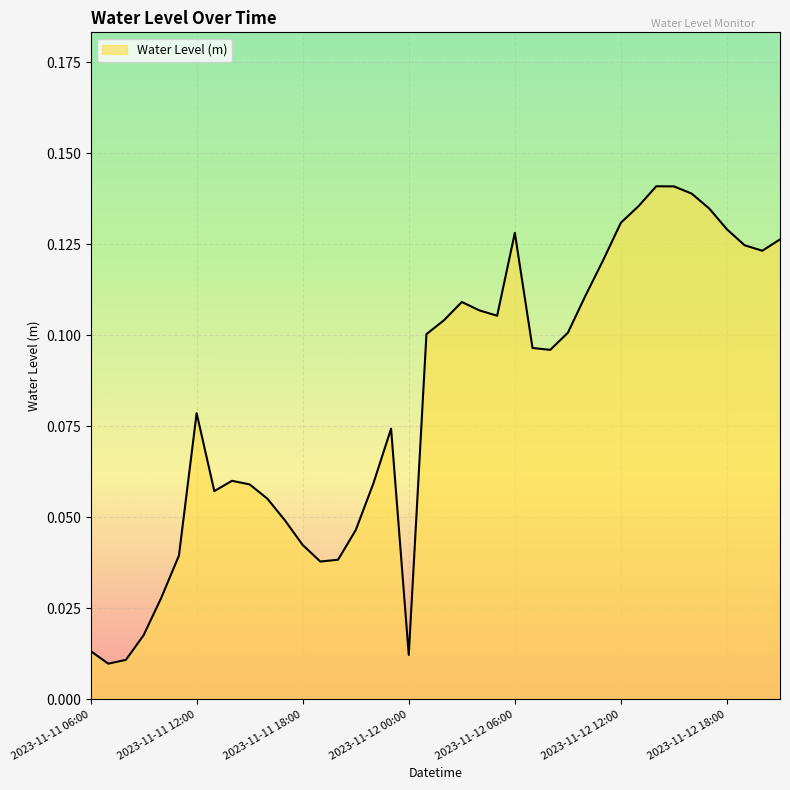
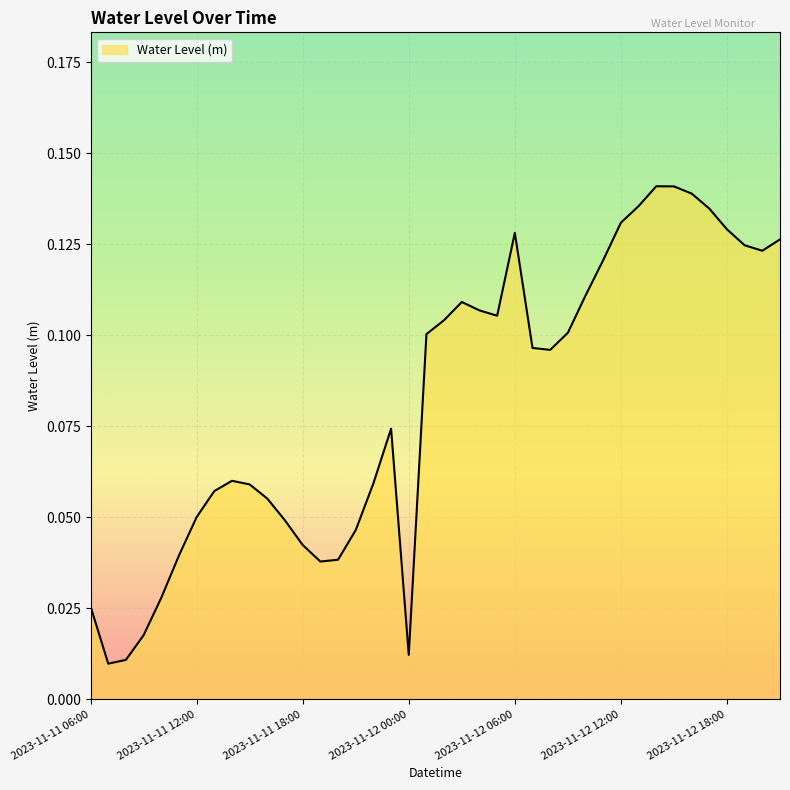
  {
-   "2023-11-11 06:00": 0.013,
-   "2023-11-11 12:00": 0.079,
+   "2023-11-11 06:00": 0.026,
+   "2023-11-11 12:00": 0.050,
    "2023-11-11 18:00": 0.042,
    "2023-11-12 00:00": 0.012,
    "2023-11-12 06:00": 0.128,
    "2023-11-12 12:00": 0.131,
    "2023-11-12 18:00": 0.129
  }
